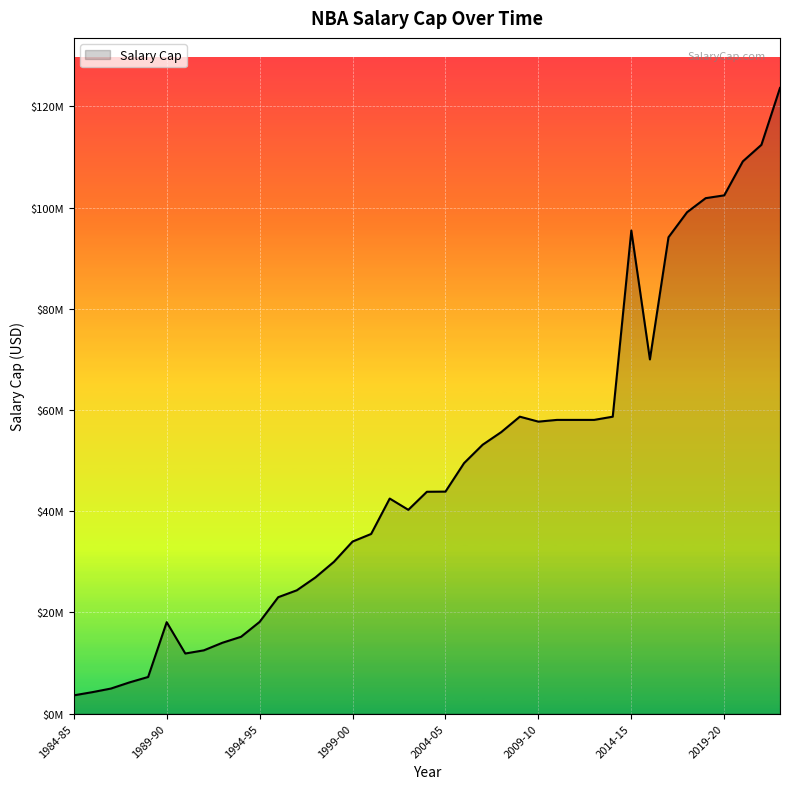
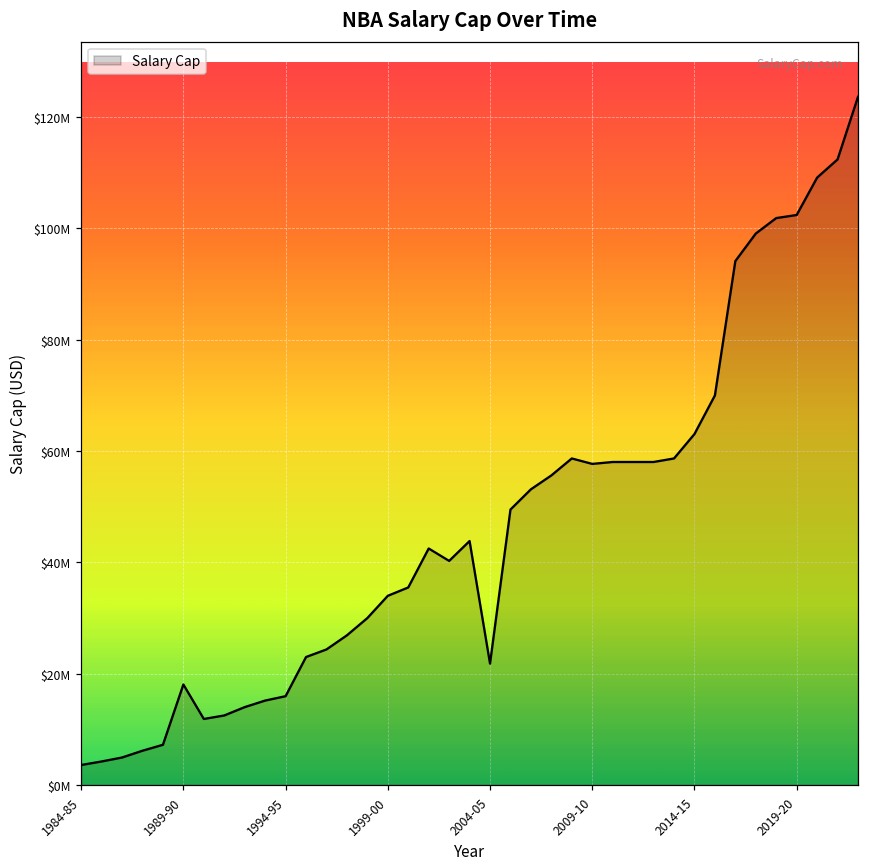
  {
    "1984-85": "$4000000",
    "1989-90": "$18000000",
-   "1994-95": "$18000000",
+   "1994-95": "$16000000",
    "1999-00": "$34000000",
-   "2004-05": "$44000000",
+   "2004-05": "$22000000",
    "2009-10": "$58000000",
-   "2014-15": "$95000000",
+   "2014-15": "$63000000",
    "2019-20": "$102000000"
  }
